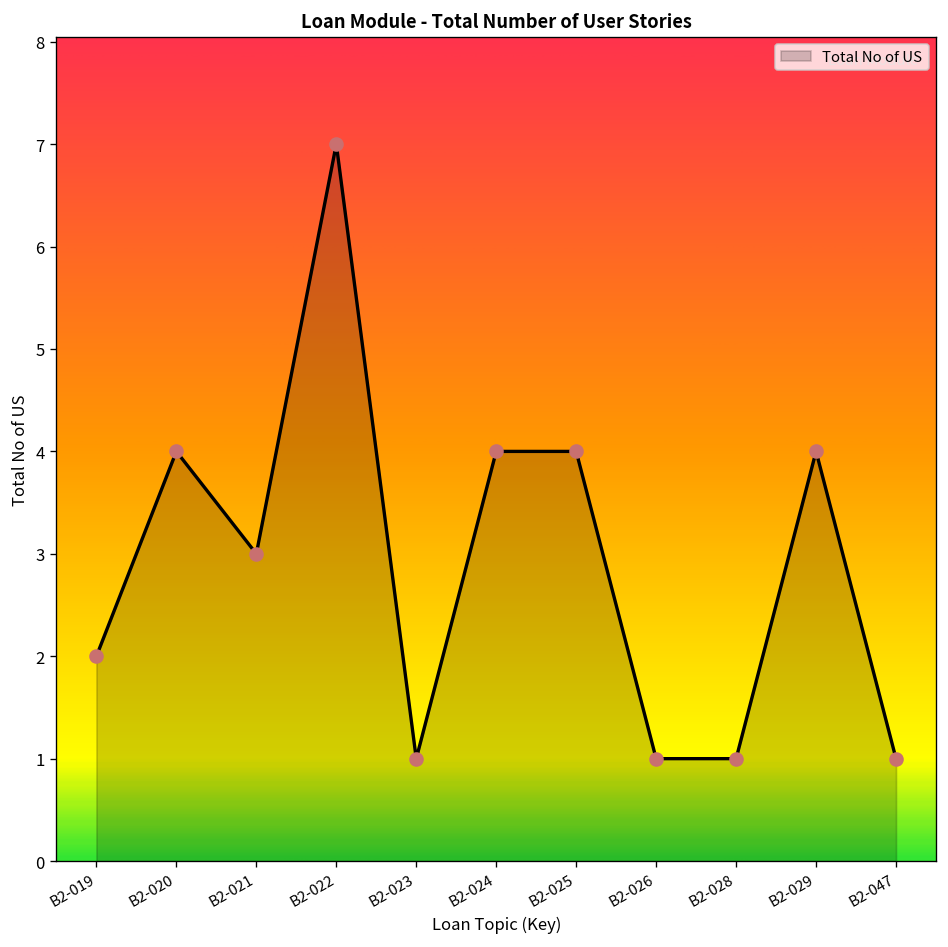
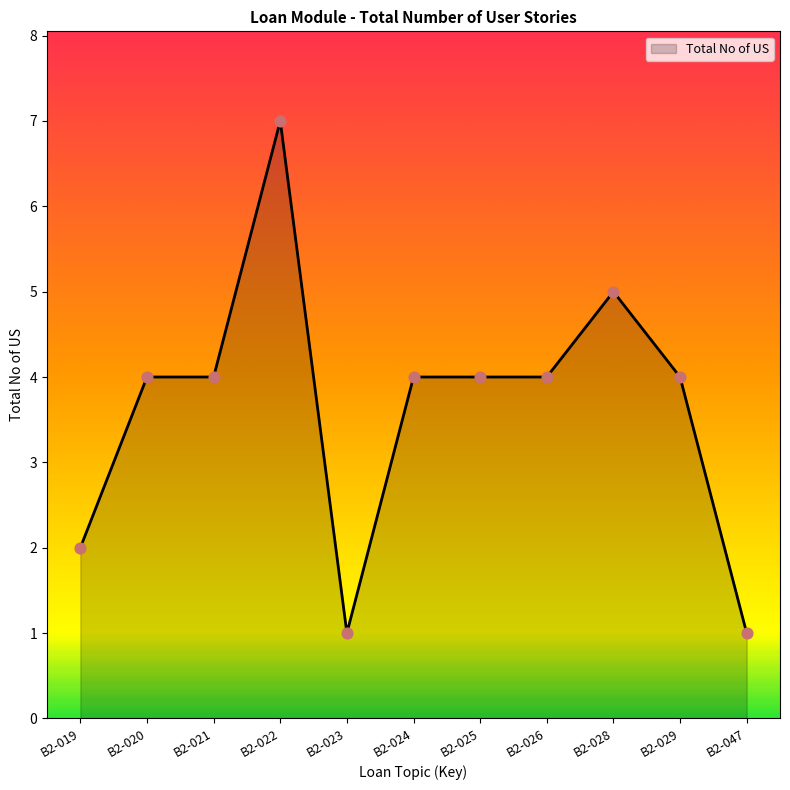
  {
    "B2-019": 2,
    "B2-020": 4,
-   "B2-021": 3,
+   "B2-021": 4,
    "B2-022": 7,
    "B2-023": 1,
    "B2-024": 4,
    "B2-025": 4,
-   "B2-026": 1,
-   "B2-028": 1,
+   "B2-026": 4,
+   "B2-028": 5,
    "B2-029": 4,
    "B2-047": 1
  }
